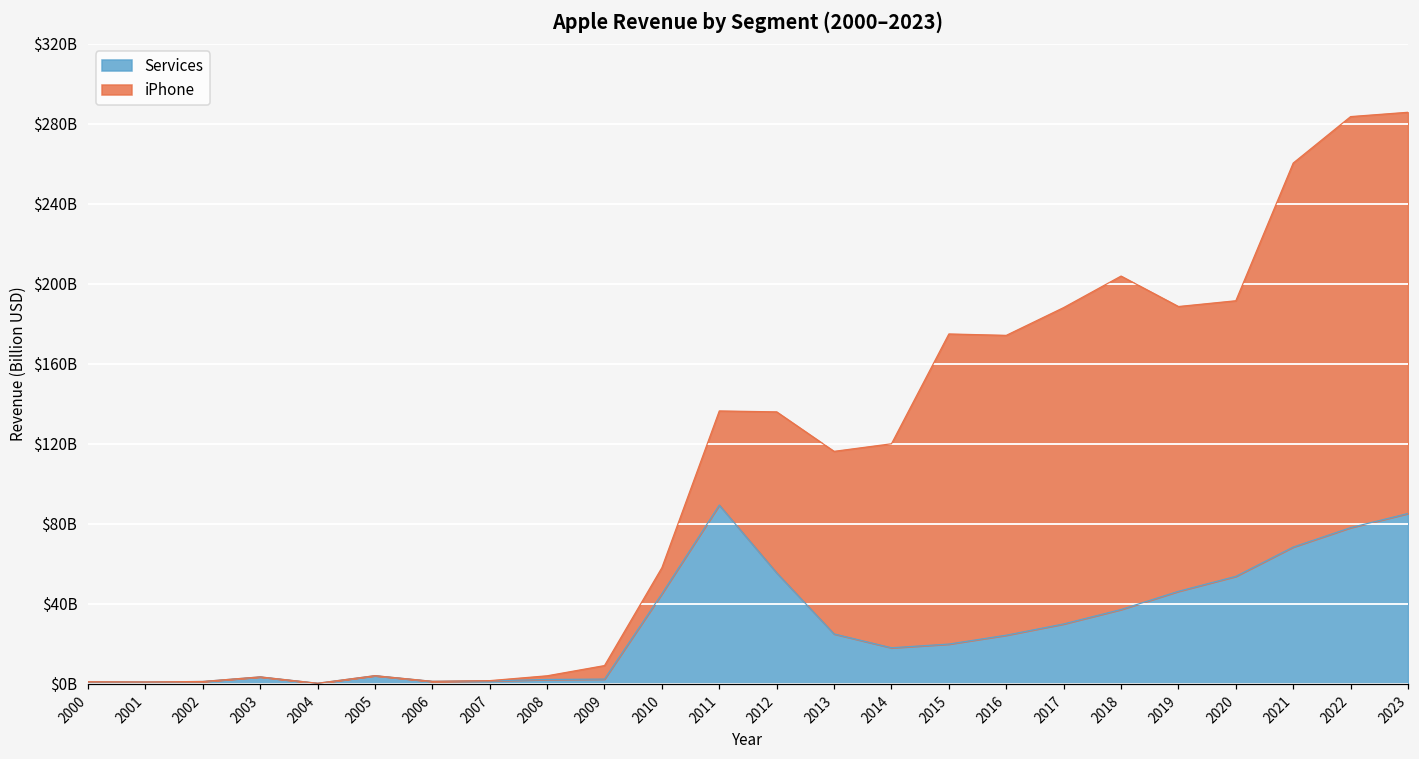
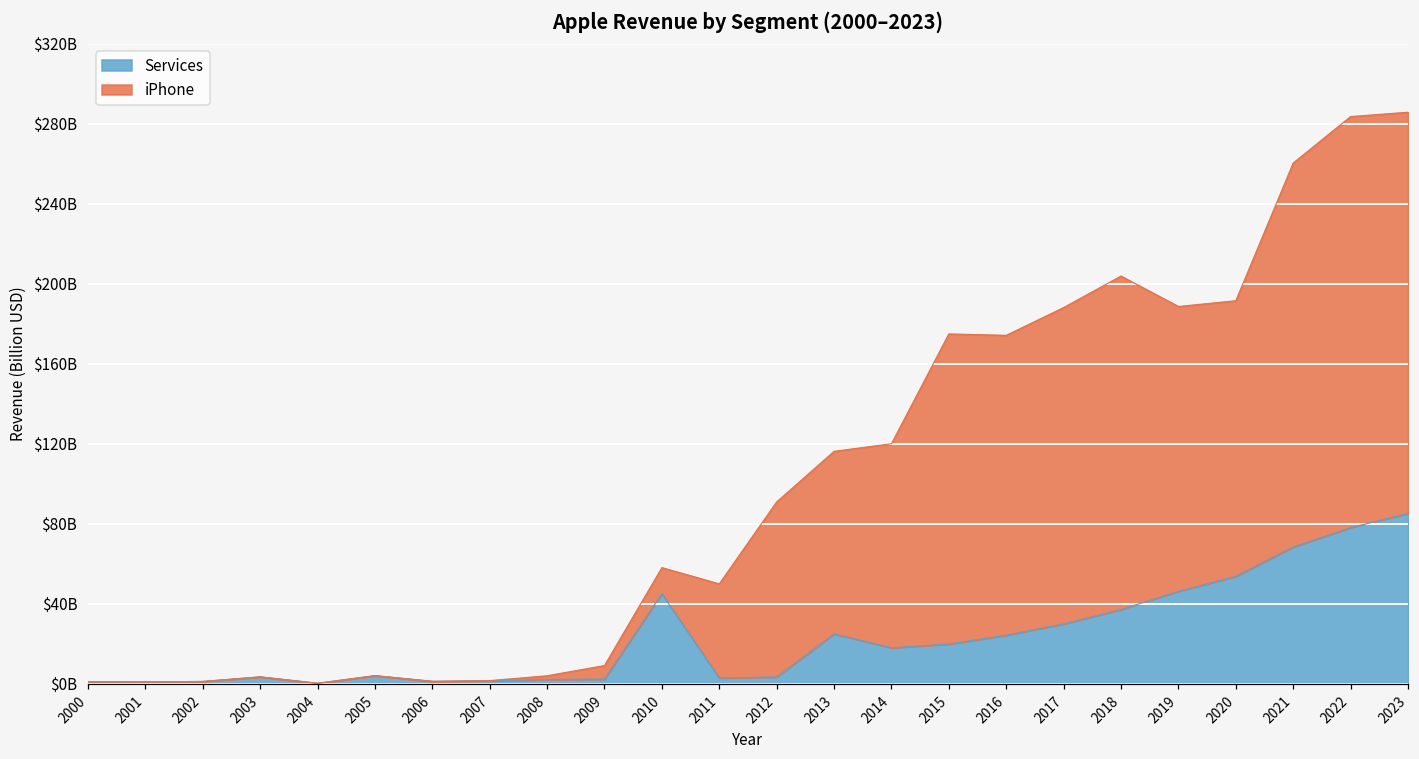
  {
    "Services": {
      "2008": "$2000000000",
      "2009": "$2000000000",
      "2010": "$45000000000",
-     "2011": "$89000000000",
-     "2012": "$56000000000",
+     "2011": "$3000000000",
+     "2012": "$3000000000",
      "2013": "$25000000000",
      "2014": "$18000000000",
      "2015": "$20000000000",
      "2016": "$24000000000",
      "2017": "$30000000000",
      "2018": "$37000000000",
      "2019": "$46000000000",
      "2020": "$54000000000",
      "2021": "$68000000000",
      "2022": "$78000000000",
      "2023": "$85000000000"
    },
    "iPhone": {
      "2008": "$2000000000",
      "2009": "$7000000000",
      "2010": "$13000000000",
      "2011": "$47000000000",
-     "2012": "$80000000000",
+     "2012": "$88000000000",
      "2013": "$91000000000",
      "2014": "$102000000000",
      "2015": "$155000000000",
      "2016": "$150000000000",
      "2017": "$158000000000",
      "2018": "$167000000000",
      "2019": "$142000000000",
      "2020": "$138000000000",
      "2021": "$192000000000",
      "2022": "$205000000000",
      "2023": "$201000000000"
    }
  }
